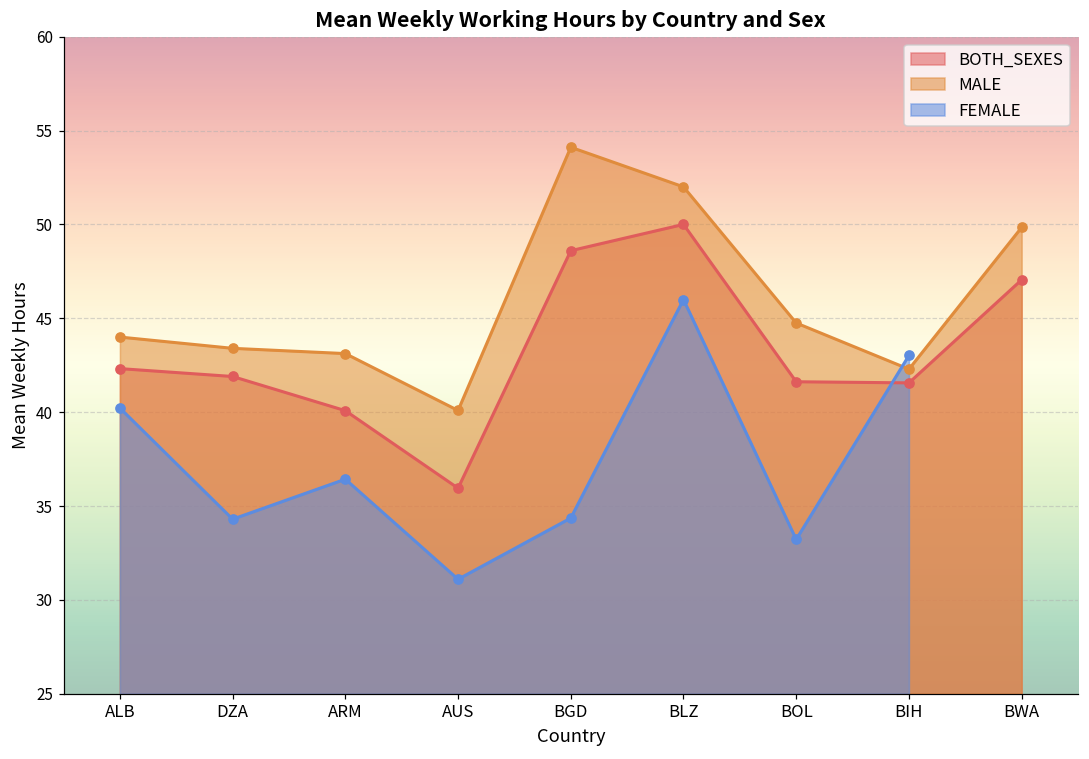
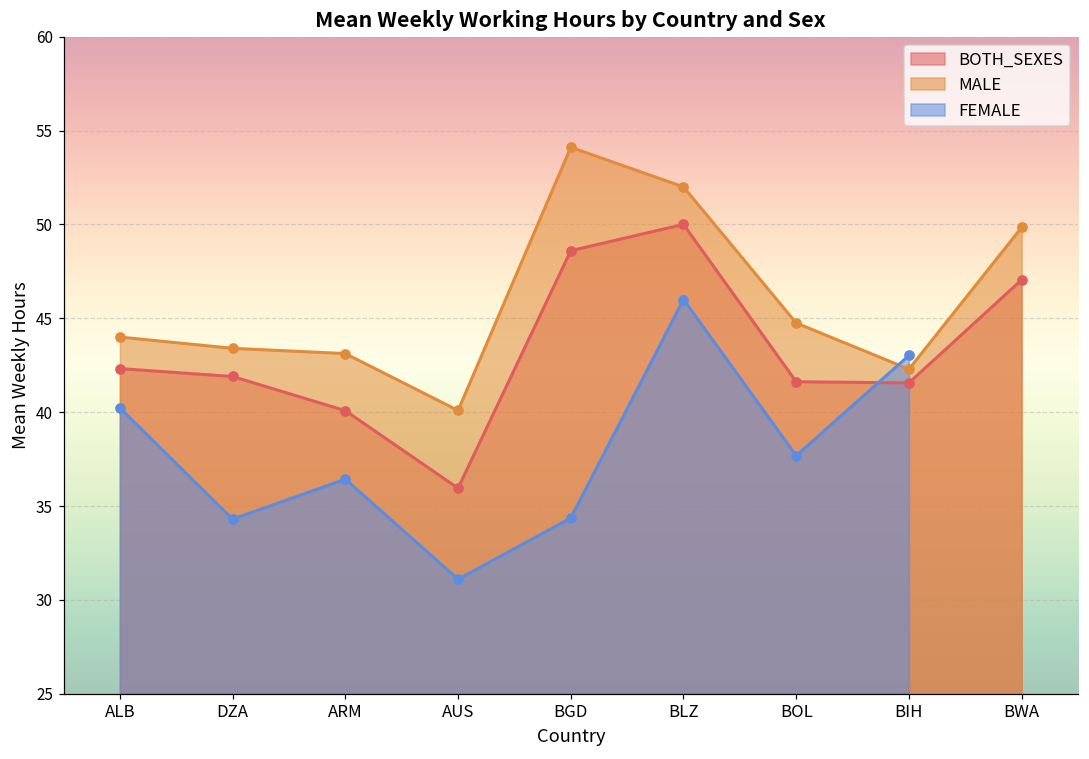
  {
    "FEMALE": {
      "ALB": 40.2,
      "DZA": 34.3,
      "ARM": 36.4,
      "AUS": 31.1,
      "BGD": 34.4,
      "BLZ": 46.0,
-     "BOL": 33.2,
+     "BOL": 37.7,
      "BIH": 43.0
    }
  }
